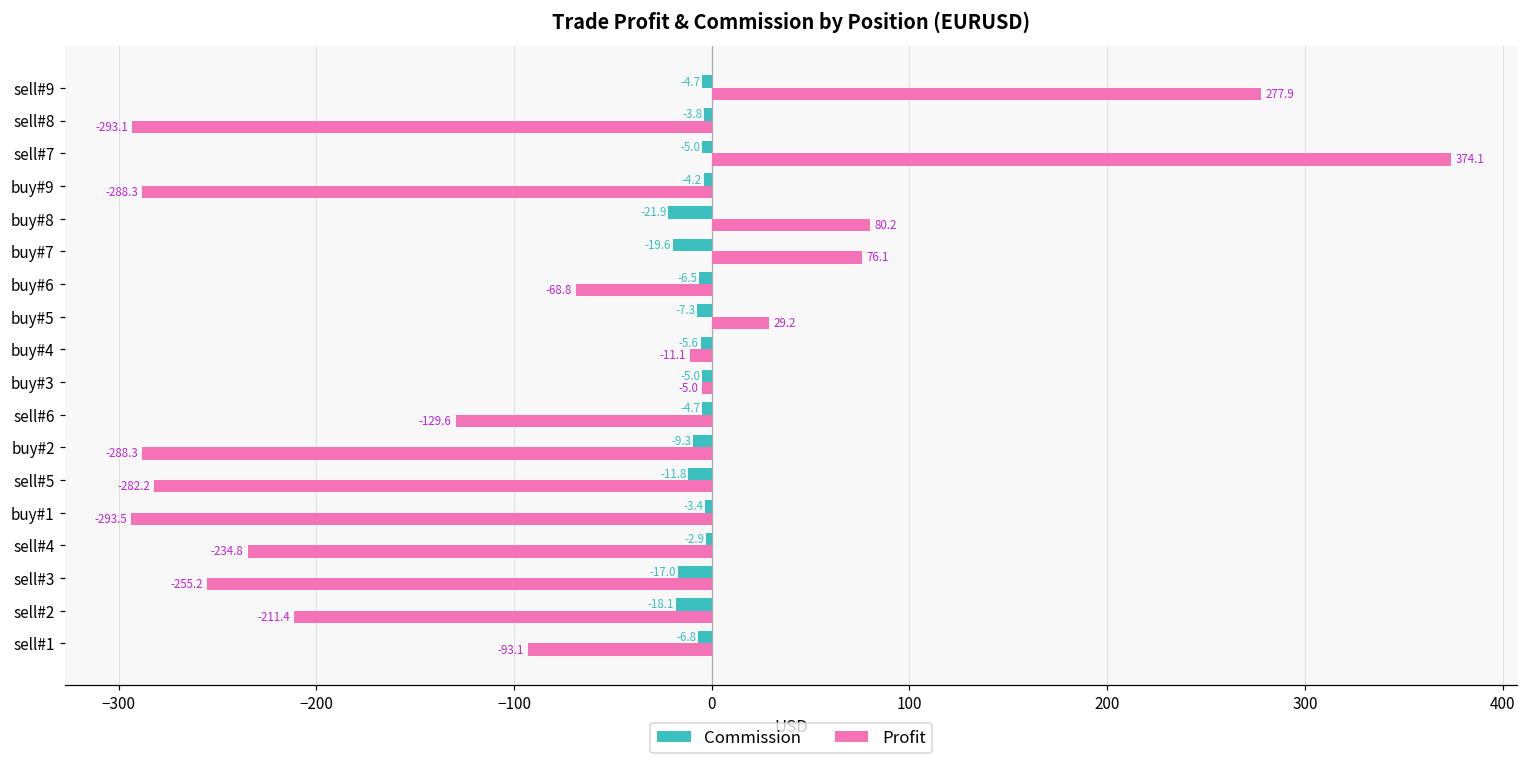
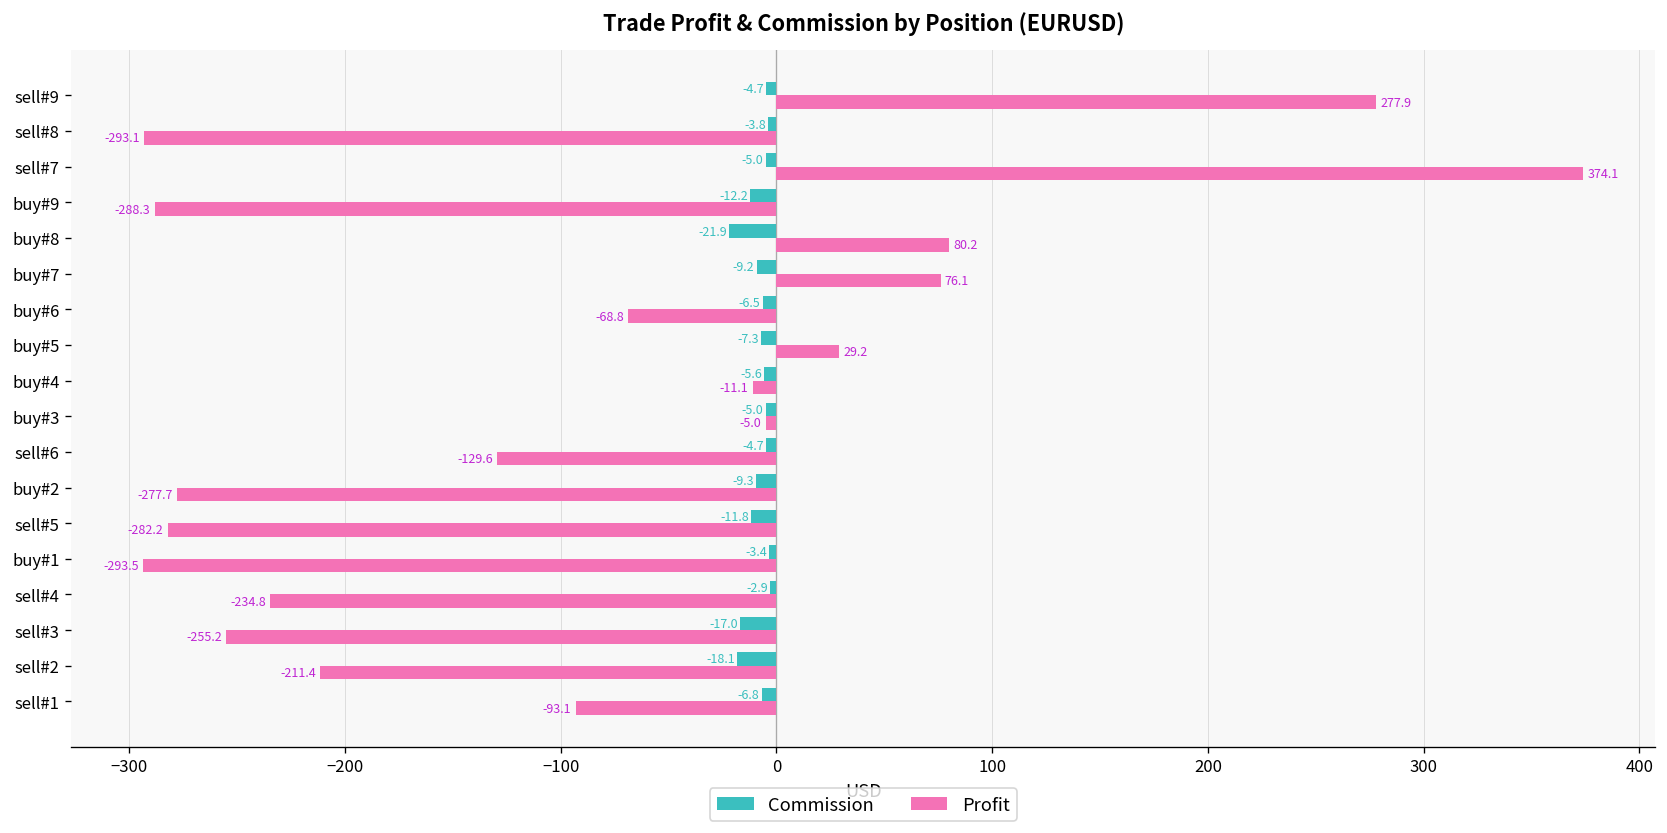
  {
    "Commission": {
      "sell#9": -4.7,
      "sell#8": -3.8,
      "sell#7": -5.0,
-     "buy#9": -4.2,
+     "buy#9": -12.2,
      "buy#8": -21.9,
-     "buy#7": -19.6,
+     "buy#7": -9.2,
      "buy#6": -6.5,
      "buy#5": -7.3,
      "buy#4": -5.6,
      "buy#3": -5.0,
      "sell#6": -4.7,
      "buy#2": -9.3,
      "sell#5": -11.8,
      "buy#1": -3.4,
      "sell#4": -2.9,
      "sell#3": -17.0,
      "sell#2": -18.1,
      "sell#1": -6.8
    },
    "Profit": {
      "sell#9": 277.9,
      "sell#8": -293.1,
      "sell#7": 374.1,
      "buy#9": -288.3,
      "buy#8": 80.2,
      "buy#7": 76.1,
      "buy#6": -68.8,
      "buy#5": 29.2,
      "buy#4": -11.1,
      "buy#3": -5.0,
      "sell#6": -129.6,
-     "buy#2": -288.3,
+     "buy#2": -277.7,
      "sell#5": -282.2,
      "buy#1": -293.5,
      "sell#4": -234.8,
      "sell#3": -255.2,
      "sell#2": -211.4,
      "sell#1": -93.1
    }
  }
